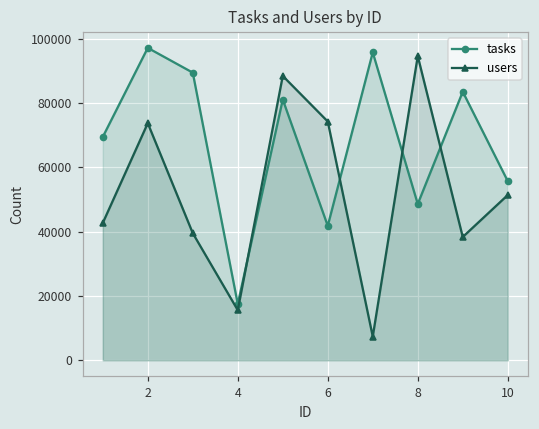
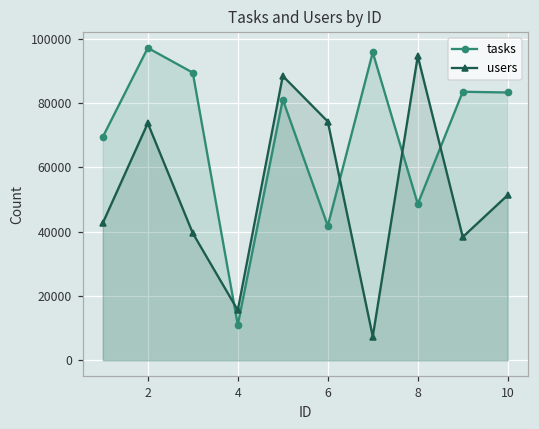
  {
    "tasks": {
      "2": 97000,
-     "4": 18000,
+     "4": 11000,
      "6": 42000,
      "8": 49000,
-     "10": 56000
+     "10": 83000
    },
    "users": {
      "2": 74000,
      "4": 16000,
      "6": 74000,
      "8": 95000,
      "10": 51000
    }
  }
